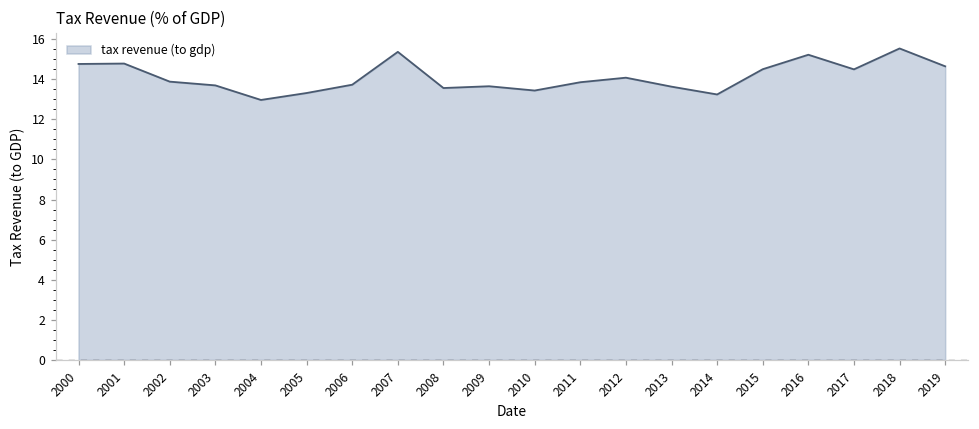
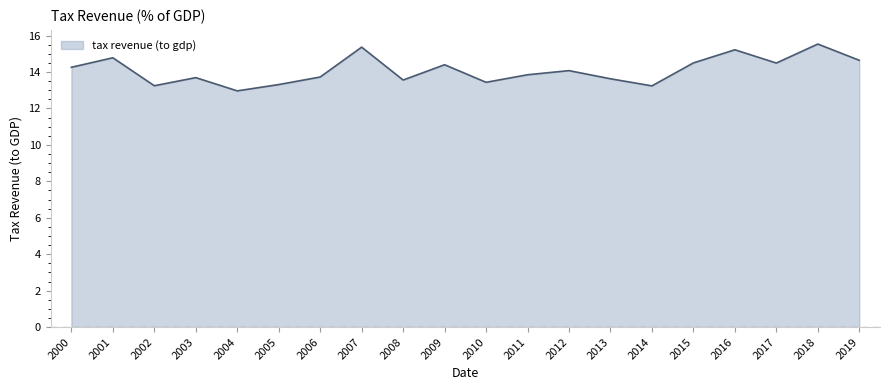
  {
-   "2000": 14.8,
+   "2000": 14.3,
    "2001": 14.8,
-   "2002": 13.9,
+   "2002": 13.2,
    "2003": 13.7,
    "2004": 13.0,
    "2005": 13.3,
    "2006": 13.7,
    "2007": 15.4,
    "2008": 13.6,
-   "2009": 13.7,
+   "2009": 14.4,
    "2010": 13.4,
    "2011": 13.9,
    "2012": 14.1,
    "2013": 13.6,
    "2014": 13.2,
    "2015": 14.5,
    "2016": 15.2,
    "2017": 14.5,
    "2018": 15.5,
    "2019": 14.6
  }
